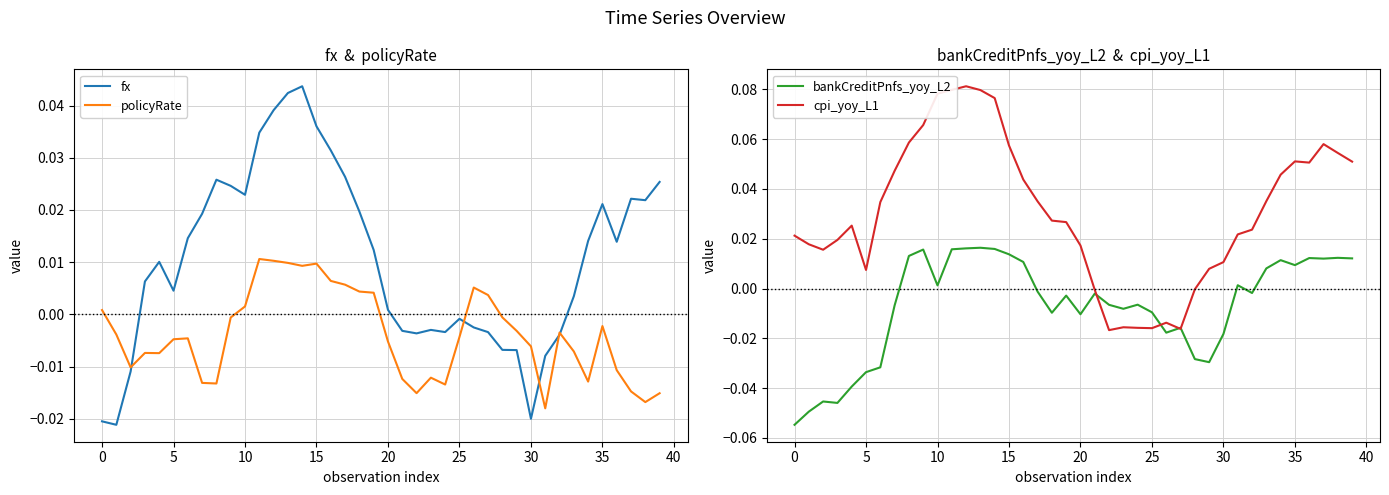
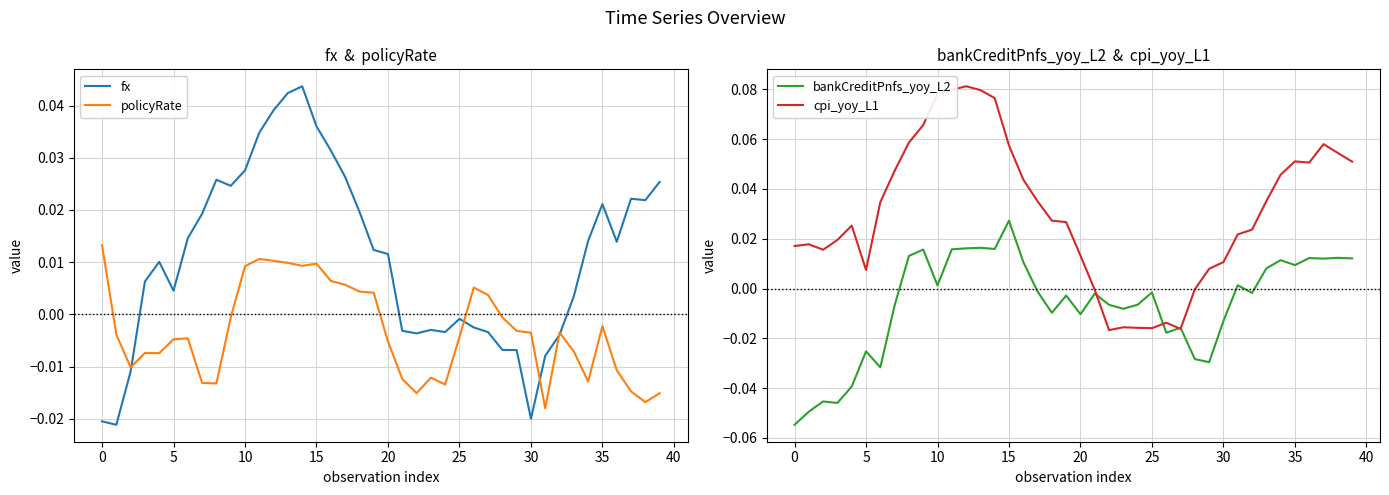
  {
    "fx & policyRate": {
      "fx": {
        "0": -0.021,
        "5": 0.005,
-       "10": 0.023,
+       "10": 0.028,
        "15": 0.036,
-       "20": 0.001,
+       "20": 0.012,
        "25": -0.001,
        "30": -0.020,
        "35": 0.021
      },
      "policyRate": {
-       "0": 0.001,
+       "0": 0.013,
        "5": -0.005,
-       "10": 0.002,
+       "10": 0.009,
        "15": 0.010,
        "20": -0.005,
        "25": -0.004,
-       "30": -0.006,
+       "30": -0.004,
        "35": -0.002
      }
    },
    "bankCreditPnfs_yoy_L2 & cpi_yoy_L1": {
      "bankCreditPnfs_yoy_L2": {
        "0": -0.055,
-       "5": -0.034,
+       "5": -0.025,
        "10": 0.001,
-       "15": 0.014,
+       "15": 0.027,
        "20": -0.010,
-       "25": -0.010,
-       "30": -0.018,
+       "25": -0.002,
+       "30": -0.013,
        "35": 0.009
      },
      "cpi_yoy_L1": {
-       "0": 0.021,
+       "0": 0.017,
        "5": 0.007,
        "15": 0.057,
-       "20": 0.017,
+       "20": 0.013,
        "25": -0.016,
        "30": 0.011,
        "35": 0.051
      }
    }
  }
